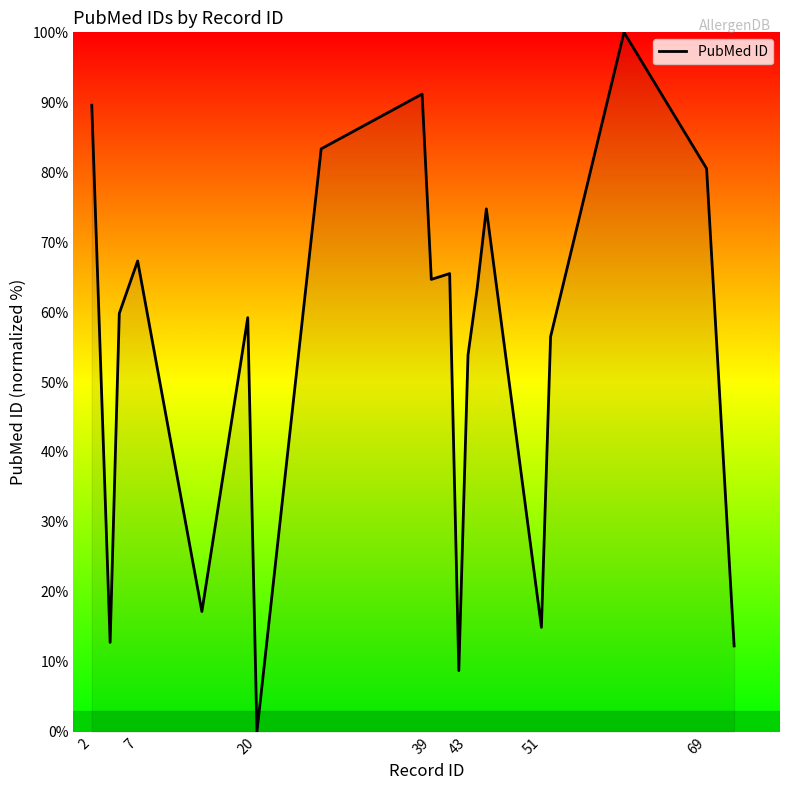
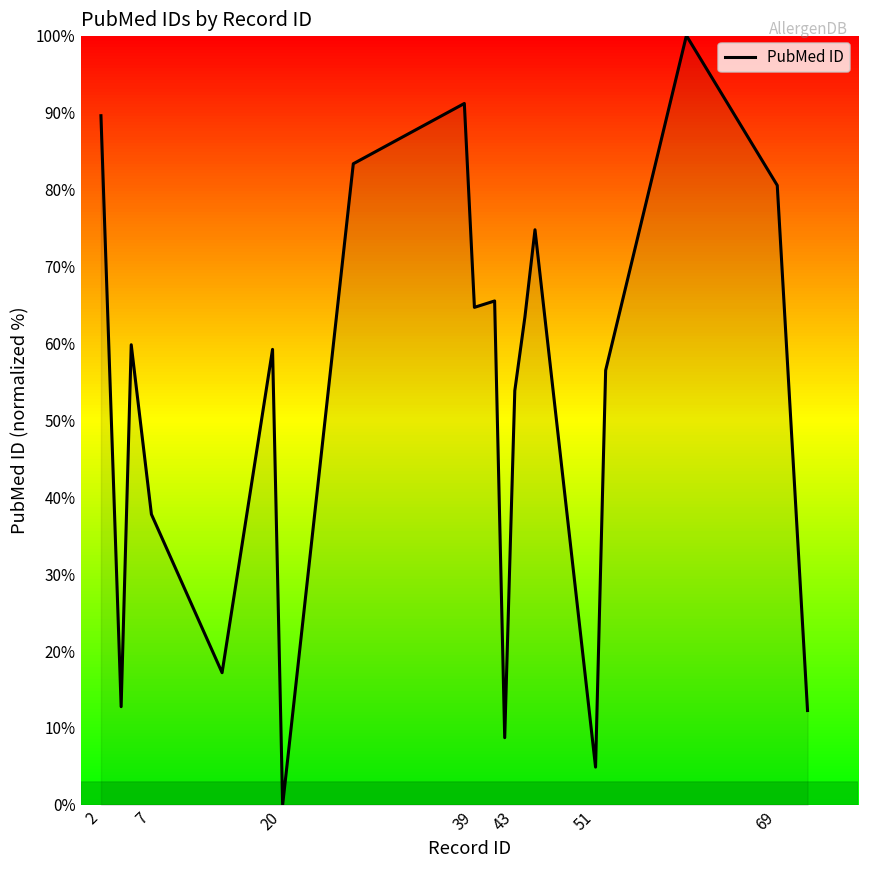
  {
    "2": "90%",
-   "7": "67%",
+   "7": "38%",
    "39": "65%",
    "43": "54%",
-   "51": "15%",
+   "51": "5%",
    "69": "81%"
  }
